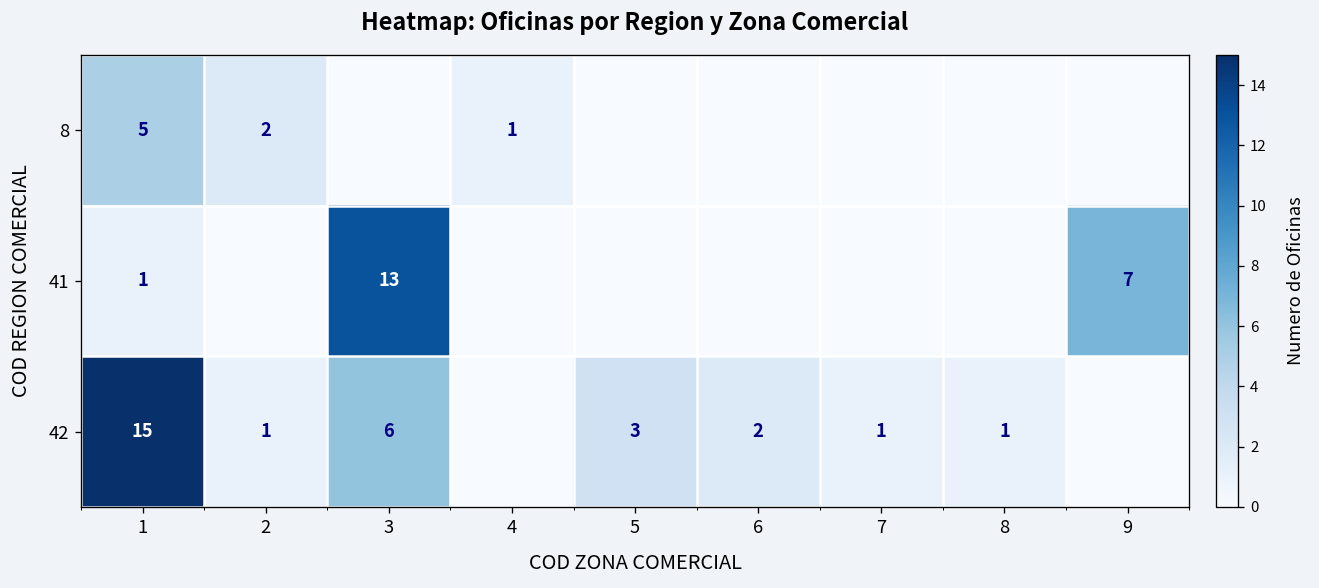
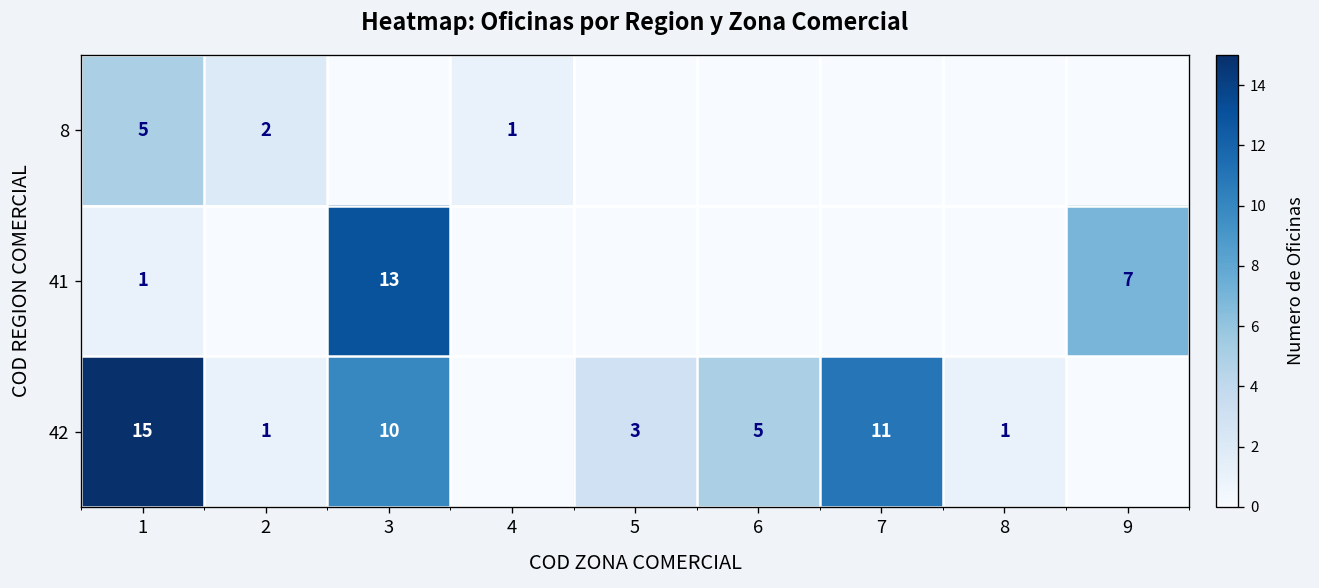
  {
    "8": {
      "1": 5,
      "2": 2,
      "4": 1
    },
    "41": {
      "1": 1,
      "3": 13,
      "9": 7
    },
    "42": {
      "1": 15,
      "2": 1,
-     "3": 6,
+     "3": 10,
      "5": 3,
-     "6": 2,
-     "7": 1,
+     "6": 5,
+     "7": 11,
      "8": 1
    }
  }
